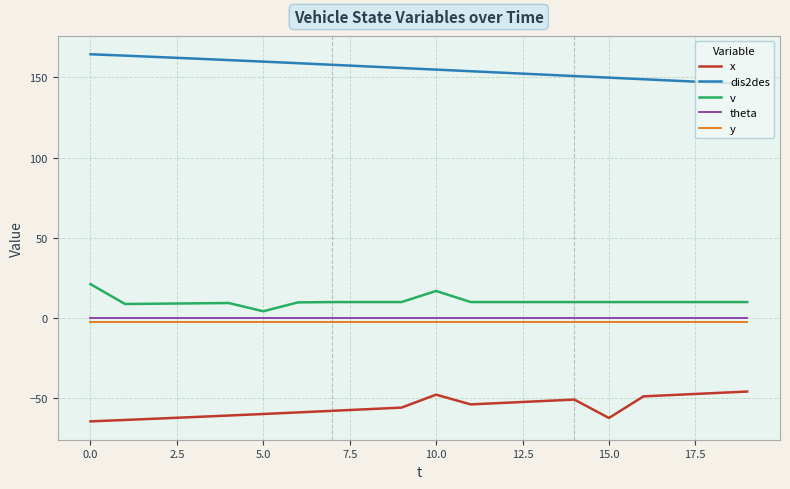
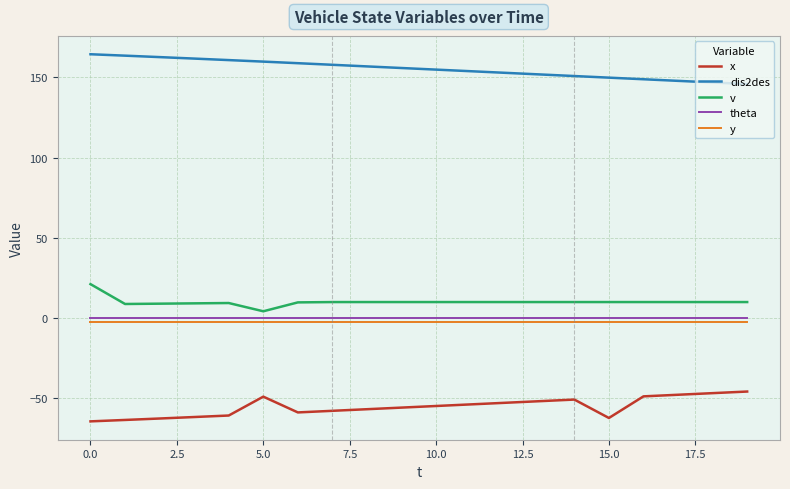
  {
    "x": {
      "0.0": -64,
-     "5.0": -60,
-     "10.0": -48,
+     "5.0": -49,
+     "10.0": -55,
      "15.0": -62
    },
    "dis2des": {
      "0.0": 164,
      "5.0": 160,
      "10.0": 155,
      "15.0": 150
    },
    "v": {
      "0.0": 21,
      "5.0": 4,
-     "10.0": 17,
+     "10.0": 10,
      "15.0": 10
    },
    "theta": {
      "0.0": 0,
      "5.0": 0,
      "10.0": 0,
      "15.0": 0
    },
    "y": {
      "0.0": -3,
      "5.0": -3,
      "10.0": -3,
      "15.0": -3
    }
  }
